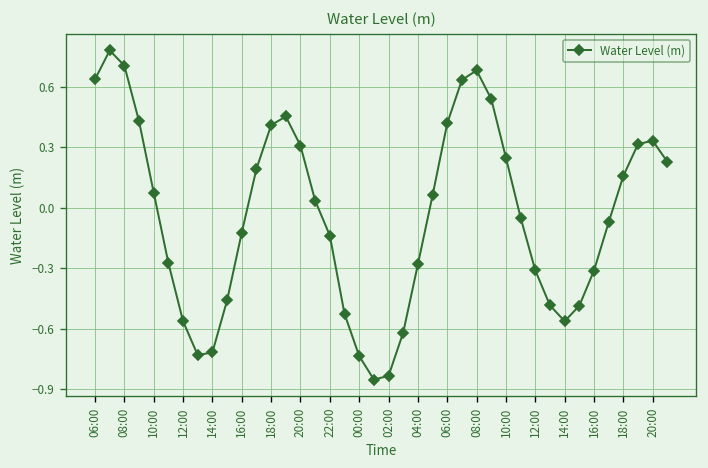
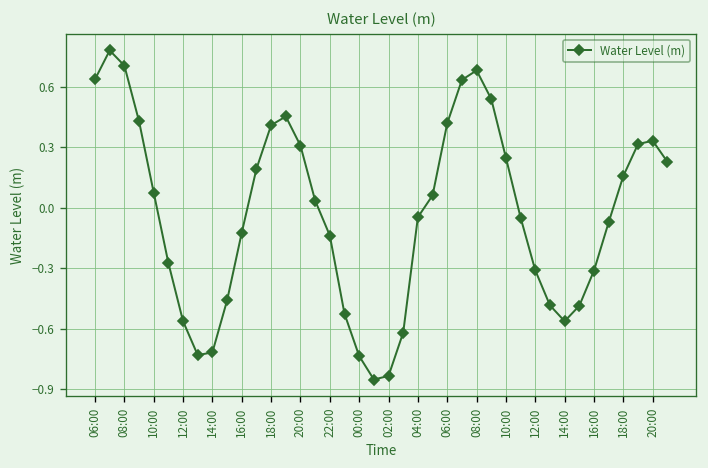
  {
    "22:00": -0.14,
    "00:00": -0.74,
    "02:00": -0.84,
-   "04:00": -0.28
+   "04:00": -0.05
  }
